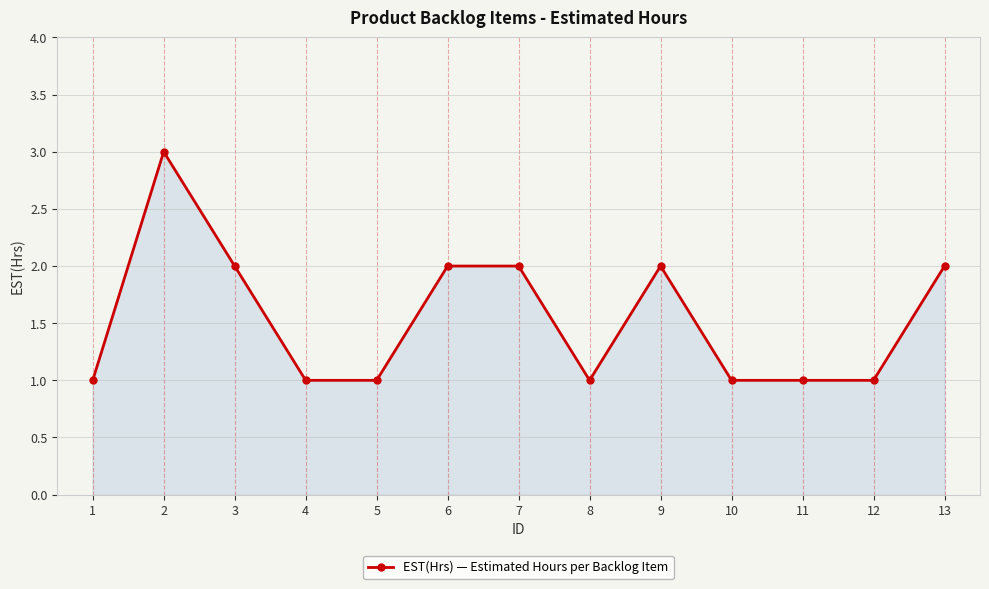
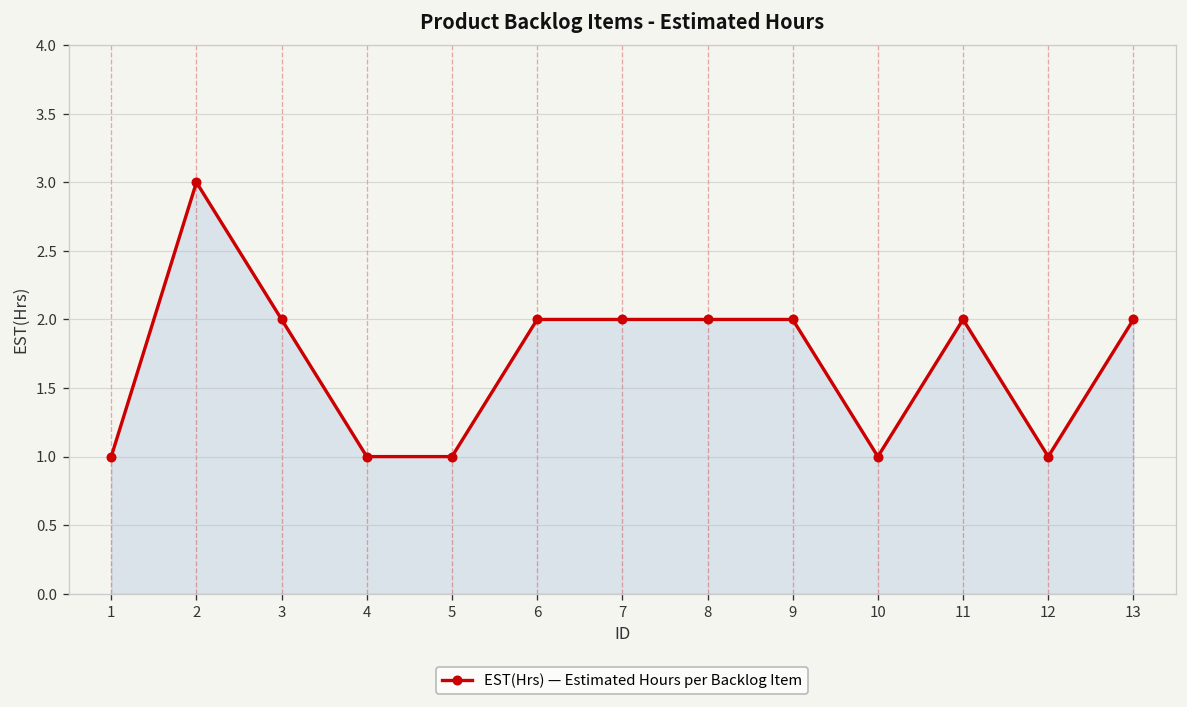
  {
    "1": 1,
    "2": 3,
    "3": 2,
    "4": 1,
    "5": 1,
    "6": 2,
    "7": 2,
-   "8": 1,
+   "8": 2,
    "9": 2,
    "10": 1,
-   "11": 1,
+   "11": 2,
    "12": 1,
    "13": 2
  }
